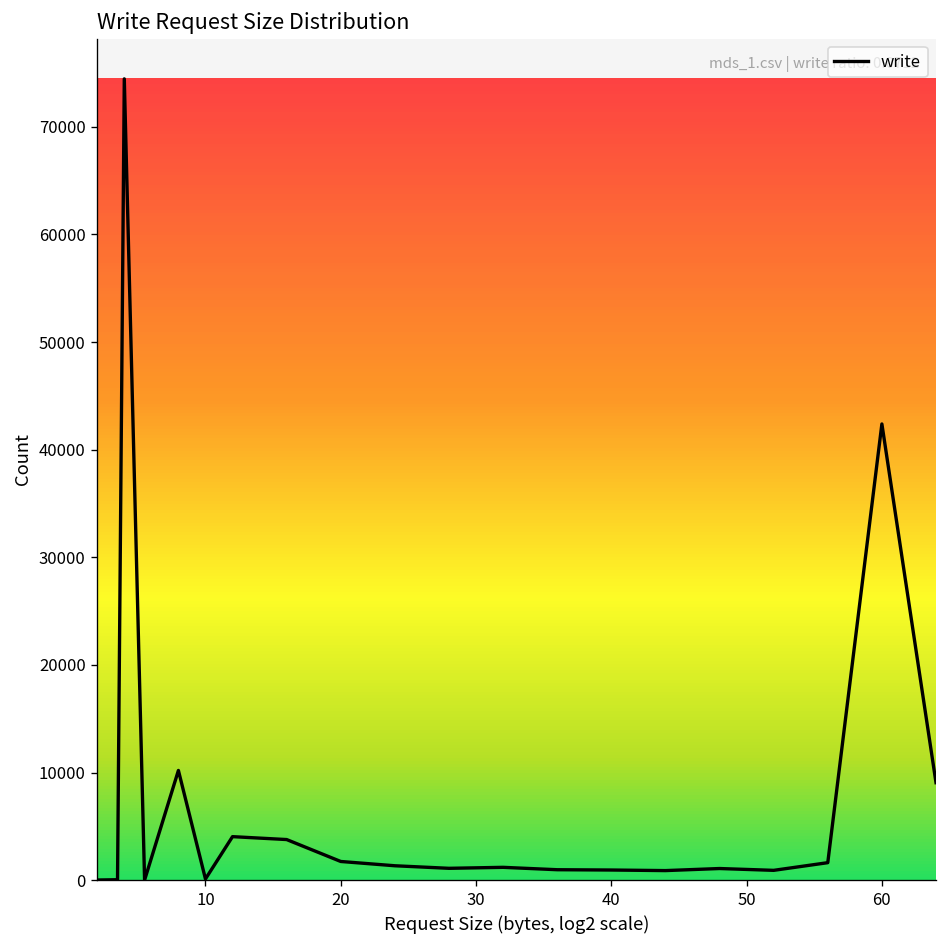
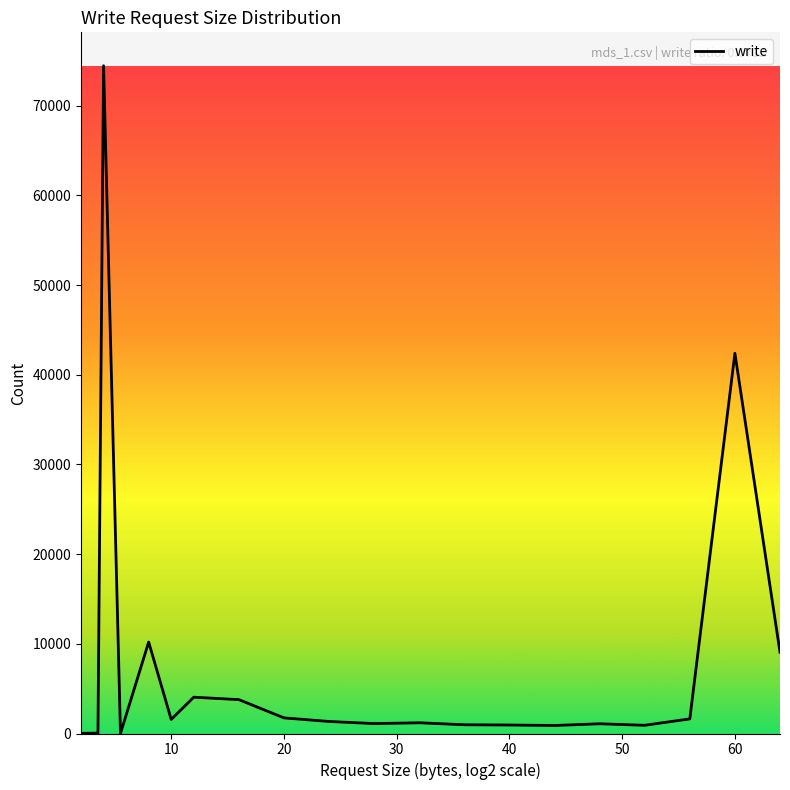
  {
-   "10": 0,
+   "10": 2000,
    "20": 2000,
    "40": 1000,
    "60": 42000
  }
